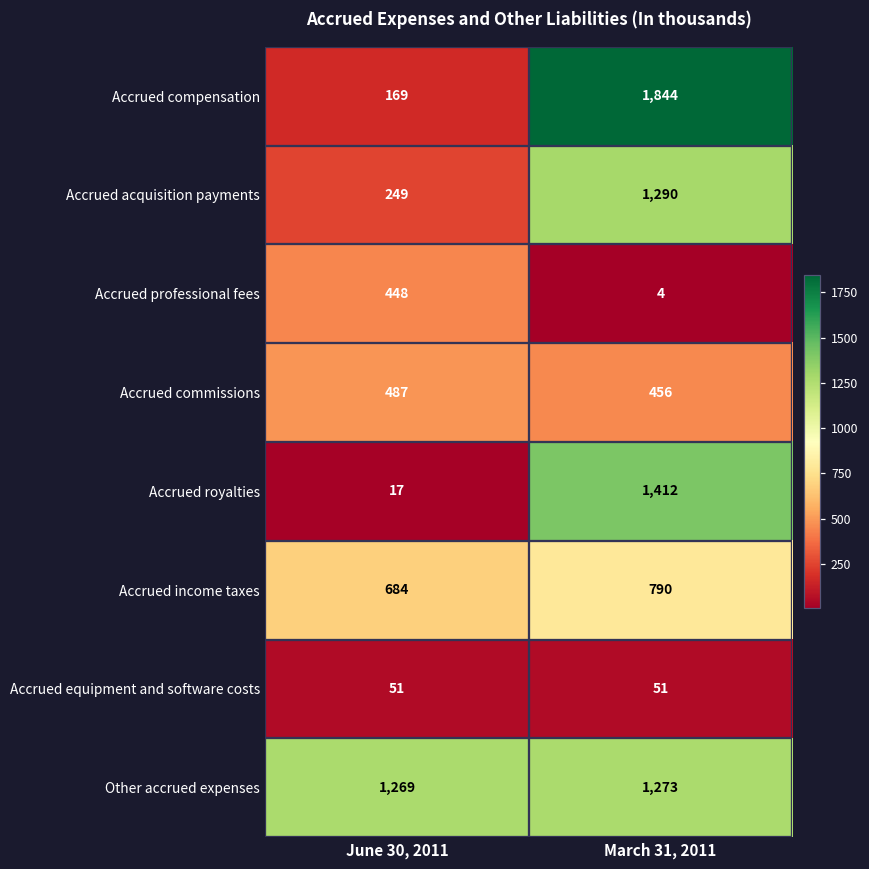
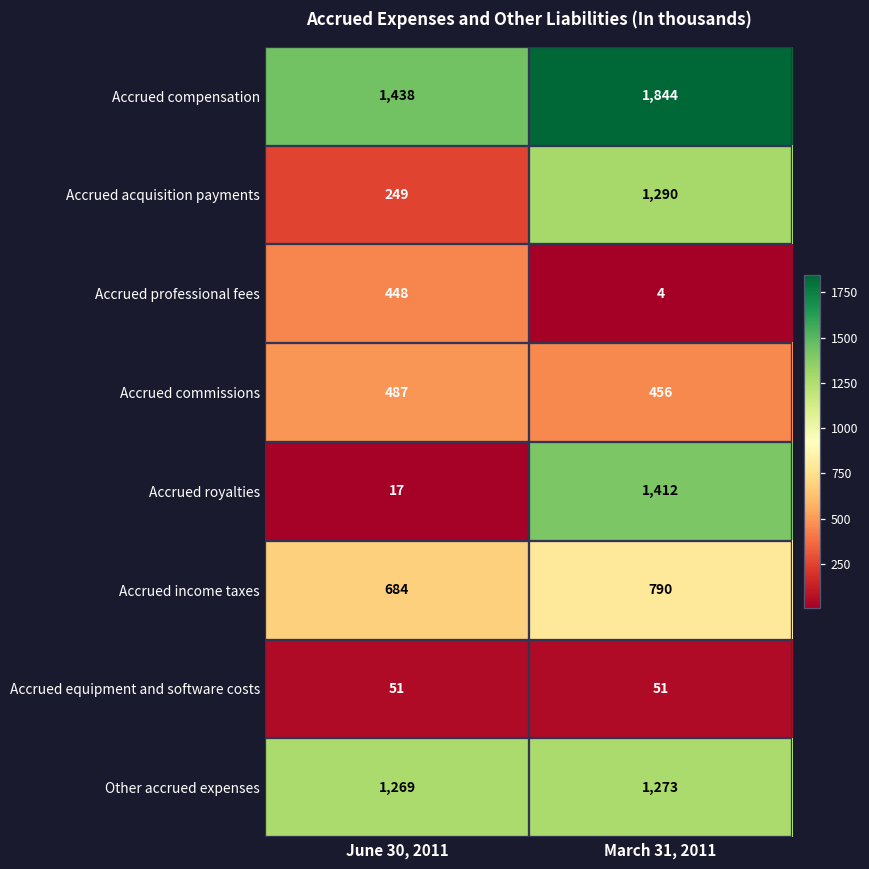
  {
    "Accrued compensation": {
-     "June 30, 2011": "169",
+     "June 30, 2011": "1,438",
      "March 31, 2011": "1,844"
    },
    "Accrued acquisition payments": {
      "June 30, 2011": "249",
      "March 31, 2011": "1,290"
    },
    "Accrued professional fees": {
      "June 30, 2011": "448",
      "March 31, 2011": "4"
    },
    "Accrued commissions": {
      "June 30, 2011": "487",
      "March 31, 2011": "456"
    },
    "Accrued royalties": {
      "June 30, 2011": "17",
      "March 31, 2011": "1,412"
    },
    "Accrued income taxes": {
      "June 30, 2011": "684",
      "March 31, 2011": "790"
    },
    "Accrued equipment and software costs": {
      "June 30, 2011": "51",
      "March 31, 2011": "51"
    },
    "Other accrued expenses": {
      "June 30, 2011": "1,269",
      "March 31, 2011": "1,273"
    }
  }
